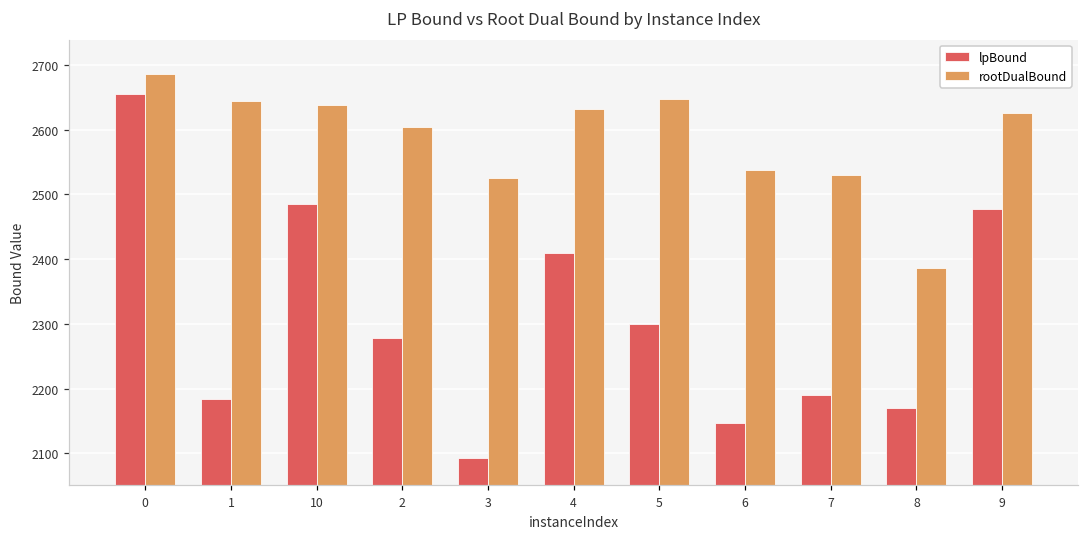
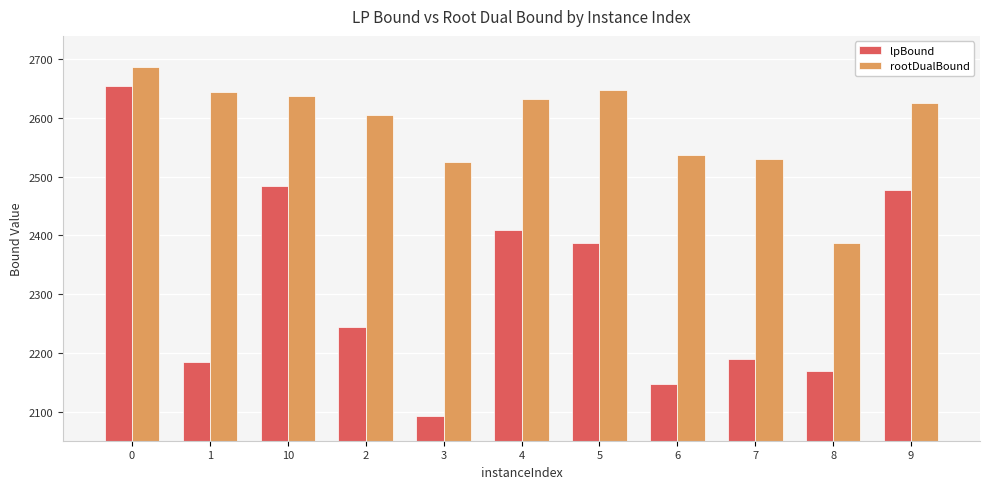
  {
    "lpBound": {
      "0": 2650,
      "1": 2180,
      "10": 2480,
-     "2": 2280,
+     "2": 2240,
      "3": 2090,
      "4": 2410,
-     "5": 2300,
+     "5": 2390,
      "6": 2150,
      "7": 2190,
      "8": 2170,
      "9": 2480
    },
    "rootDualBound": {
      "0": 2690,
      "1": 2640,
      "10": 2640,
      "2": 2600,
      "3": 2530,
      "4": 2630,
      "5": 2650,
      "6": 2540,
      "7": 2530,
      "8": 2390,
      "9": 2630
    }
  }
